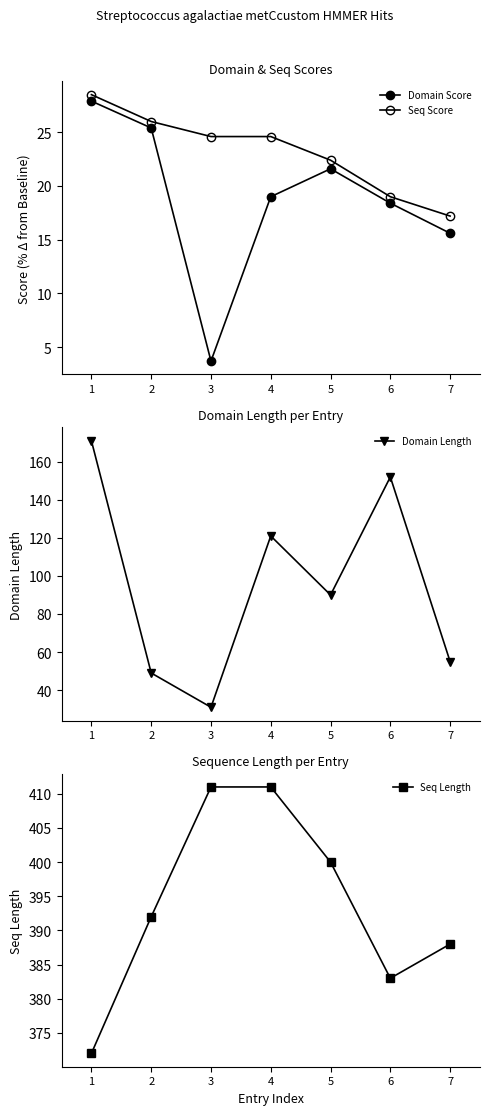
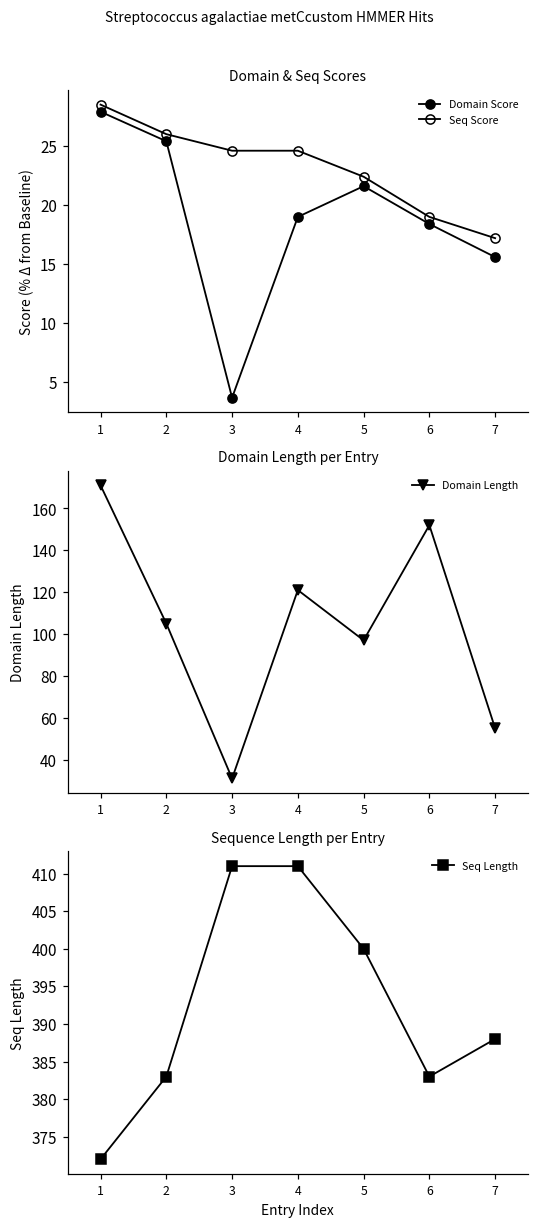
  {
    "Domain Length per Entry": {
      "1": 171,
-     "2": 49,
+     "2": 105,
      "3": 31,
      "4": 121,
-     "5": 90,
+     "5": 97,
      "6": 152,
      "7": 55
    },
    "Sequence Length per Entry": {
      "1": 372,
-     "2": 392,
+     "2": 383,
      "3": 411,
      "4": 411,
      "5": 400,
      "6": 383,
      "7": 388
    }
  }
